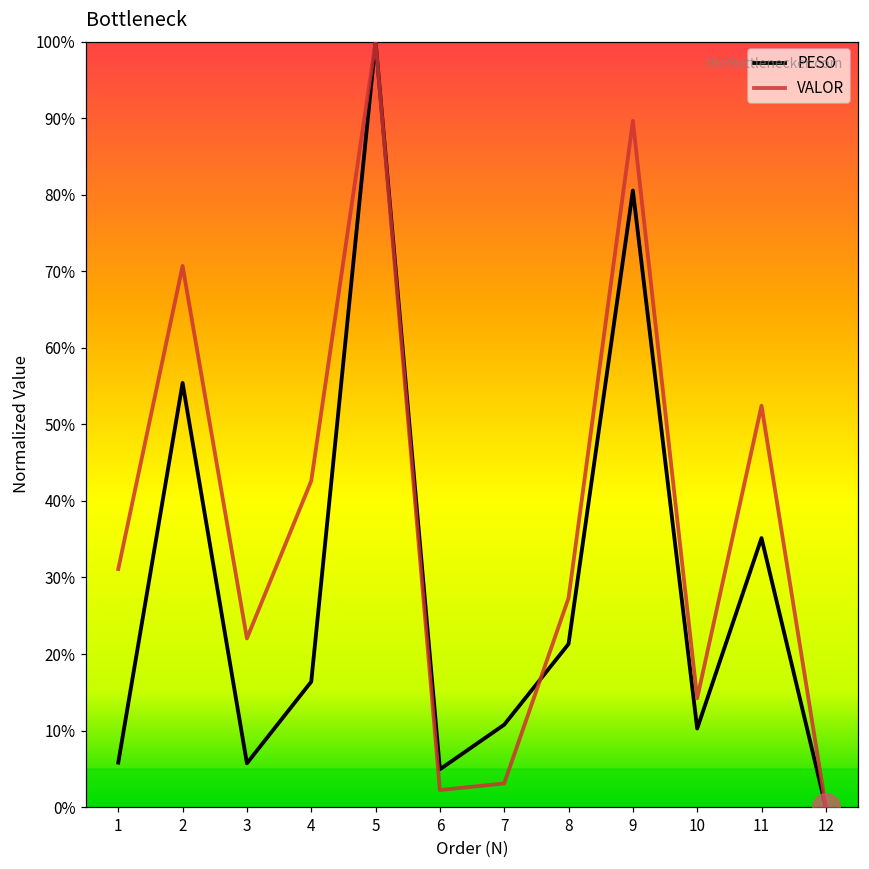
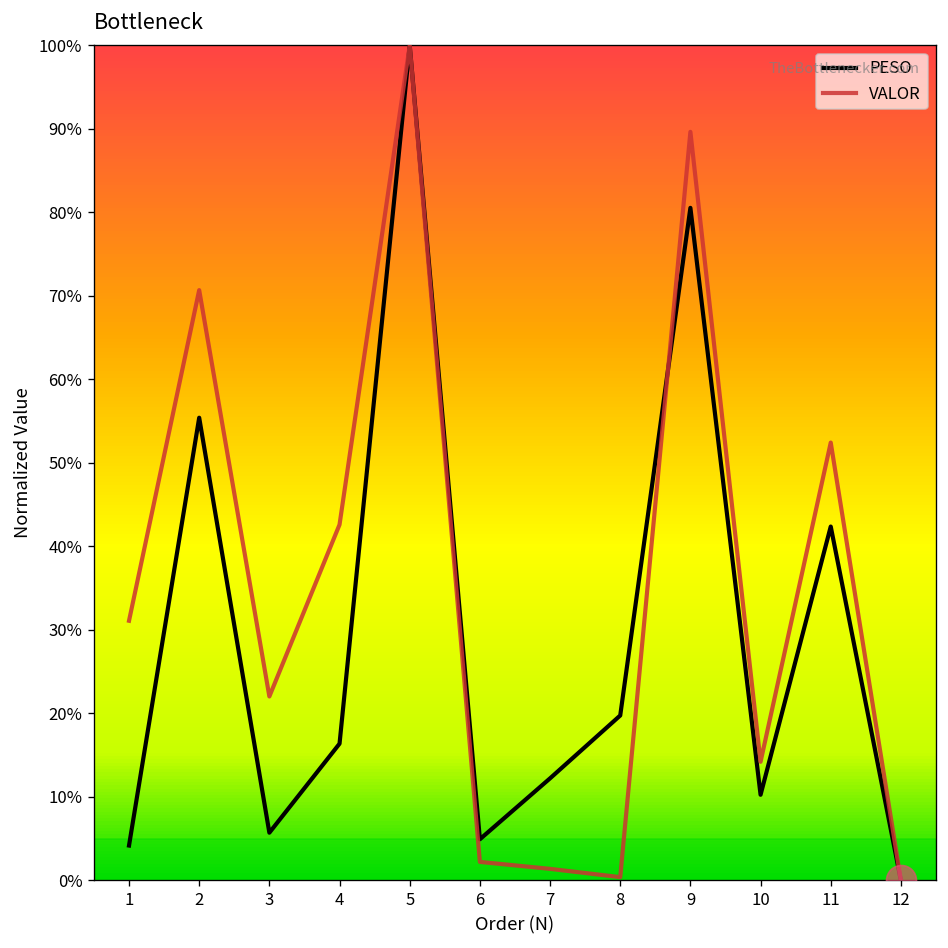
  {
    "PESO": {
-     "1": "6%",
+     "1": "4%",
      "2": "55%",
      "3": "6%",
      "4": "16%",
      "6": "5%",
-     "7": "11%",
-     "8": "21%",
+     "7": "12%",
+     "8": "20%",
      "9": "81%",
      "10": "10%",
-     "11": "35%"
+     "11": "42%"
    },
    "VALOR": {
      "1": "31%",
      "2": "71%",
      "3": "22%",
      "4": "43%",
      "6": "2%",
-     "7": "3%",
-     "8": "27%",
+     "7": "1%",
+     "8": "0%",
      "9": "90%",
      "10": "14%",
      "11": "52%"
    }
  }
